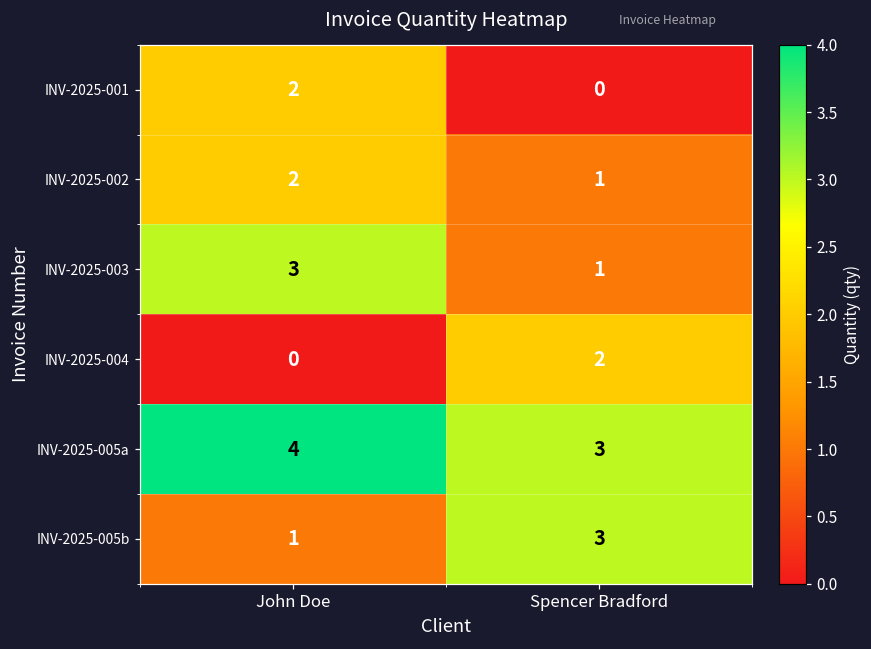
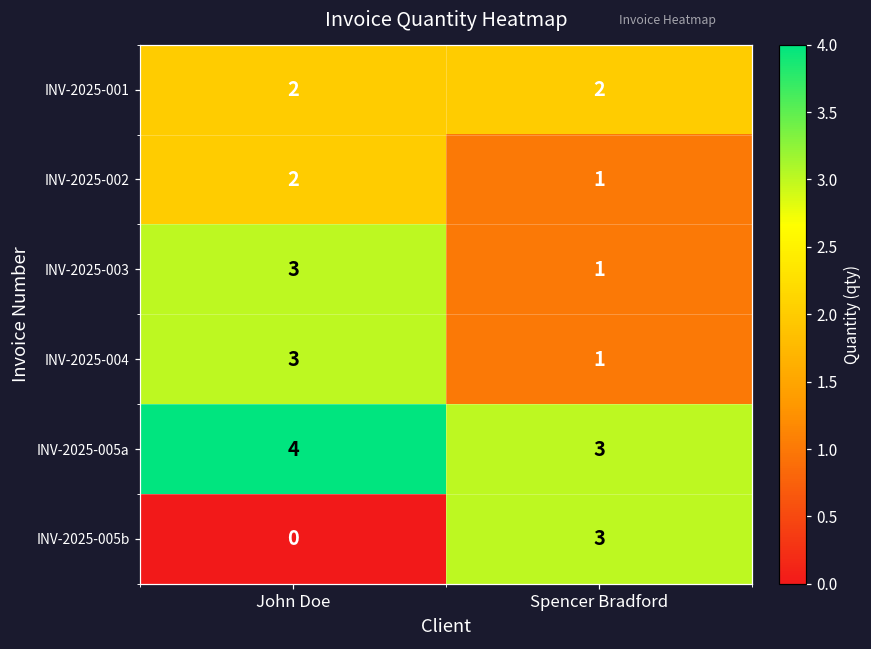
  {
    "INV-2025-001": {
      "John Doe": 2,
-     "Spencer Bradford": 0
+     "Spencer Bradford": 2
    },
    "INV-2025-002": {
      "John Doe": 2,
      "Spencer Bradford": 1
    },
    "INV-2025-003": {
      "John Doe": 3,
      "Spencer Bradford": 1
    },
    "INV-2025-004": {
-     "John Doe": 0,
-     "Spencer Bradford": 2
+     "John Doe": 3,
+     "Spencer Bradford": 1
    },
    "INV-2025-005a": {
      "John Doe": 4,
      "Spencer Bradford": 3
    },
    "INV-2025-005b": {
-     "John Doe": 1,
+     "John Doe": 0,
      "Spencer Bradford": 3
    }
  }
